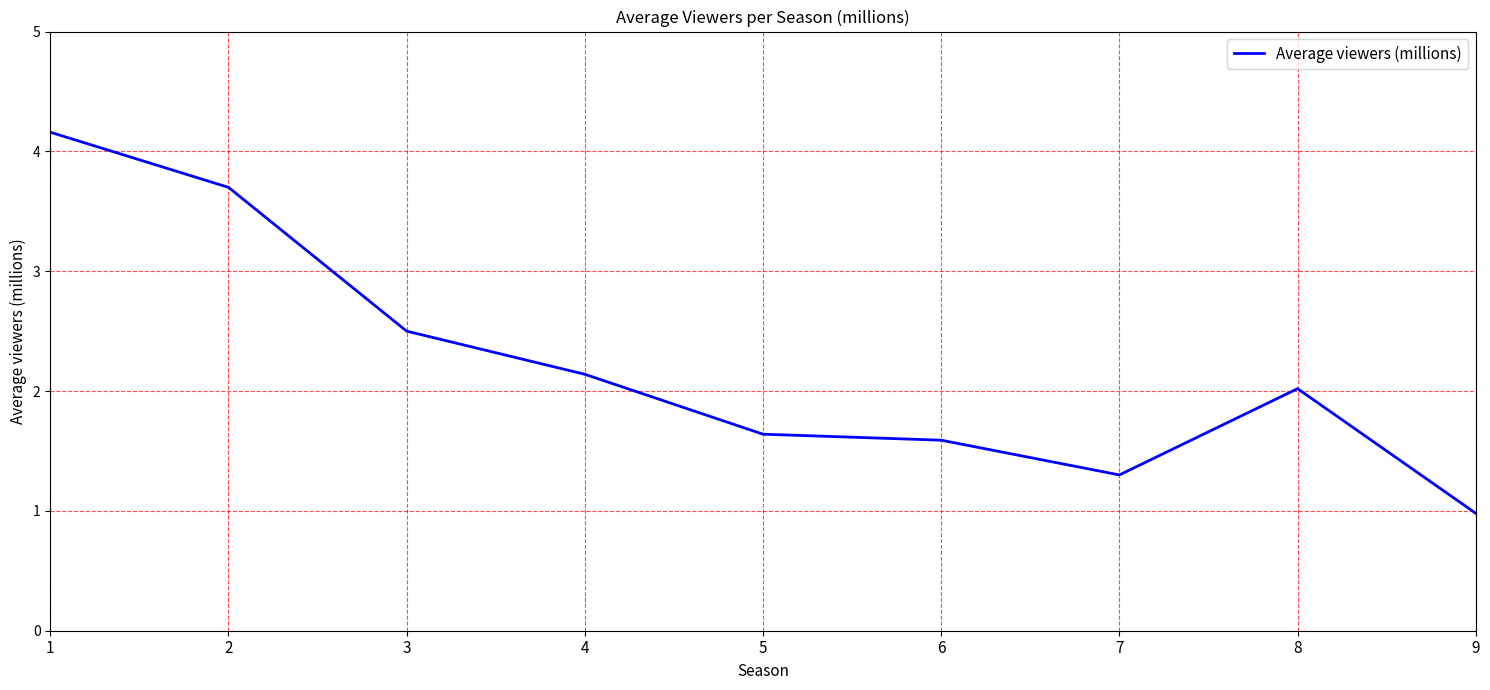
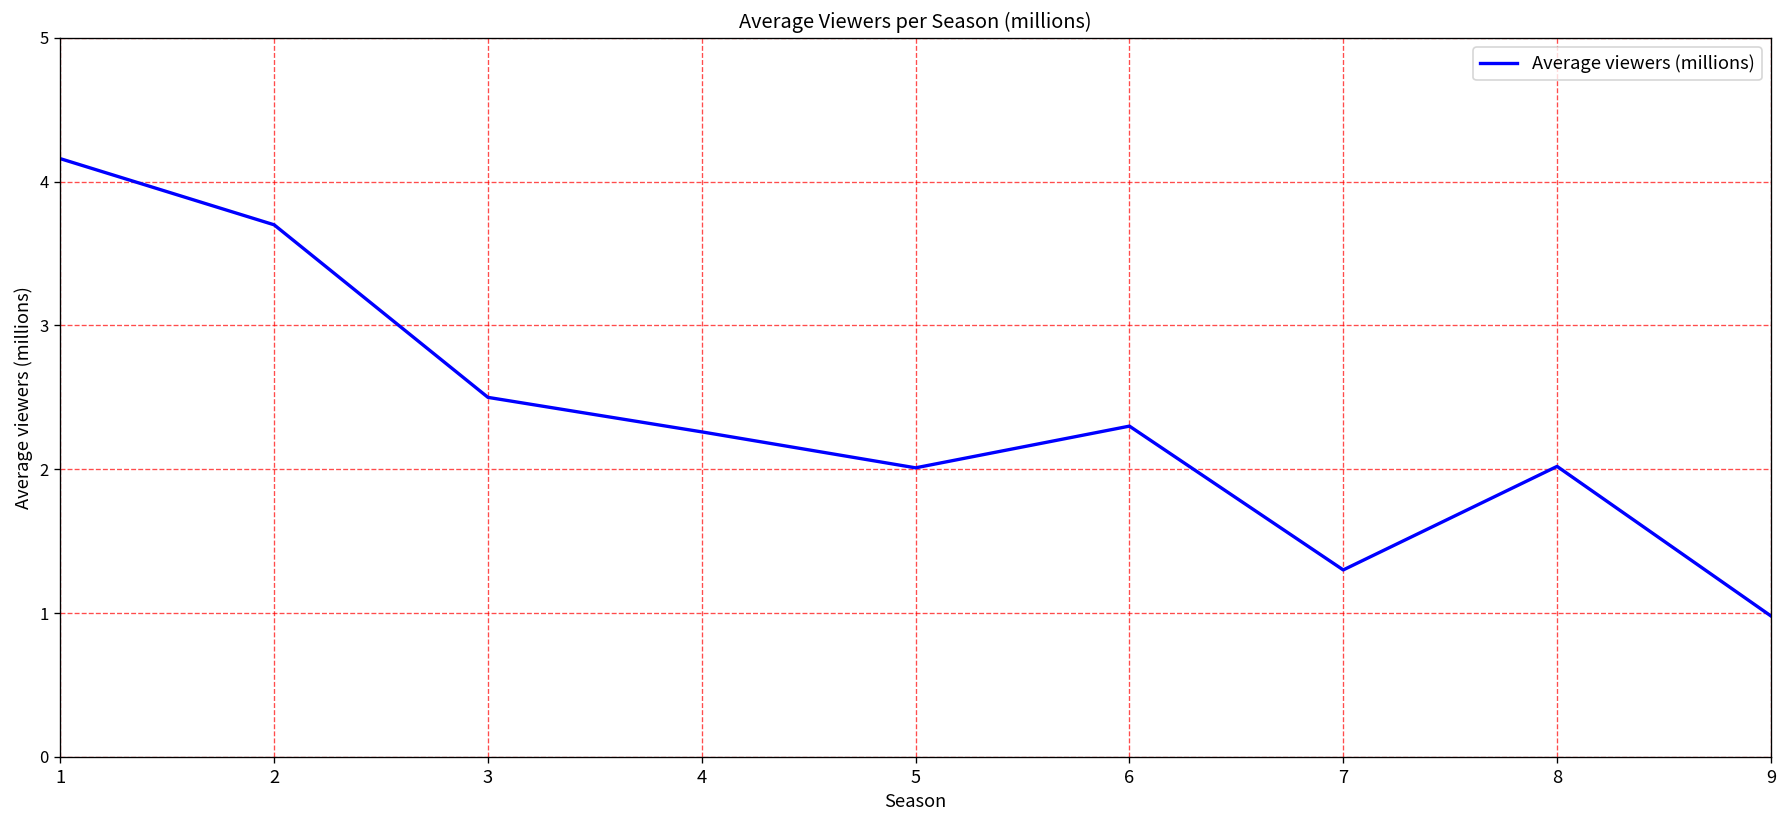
  {
    "1": 4.16,
    "2": 3.70,
    "3": 2.50,
-   "4": 2.14,
-   "5": 1.64,
-   "6": 1.59,
+   "4": 2.26,
+   "5": 2.01,
+   "6": 2.30,
    "7": 1.30,
    "8": 2.02,
    "9": 0.98
  }
